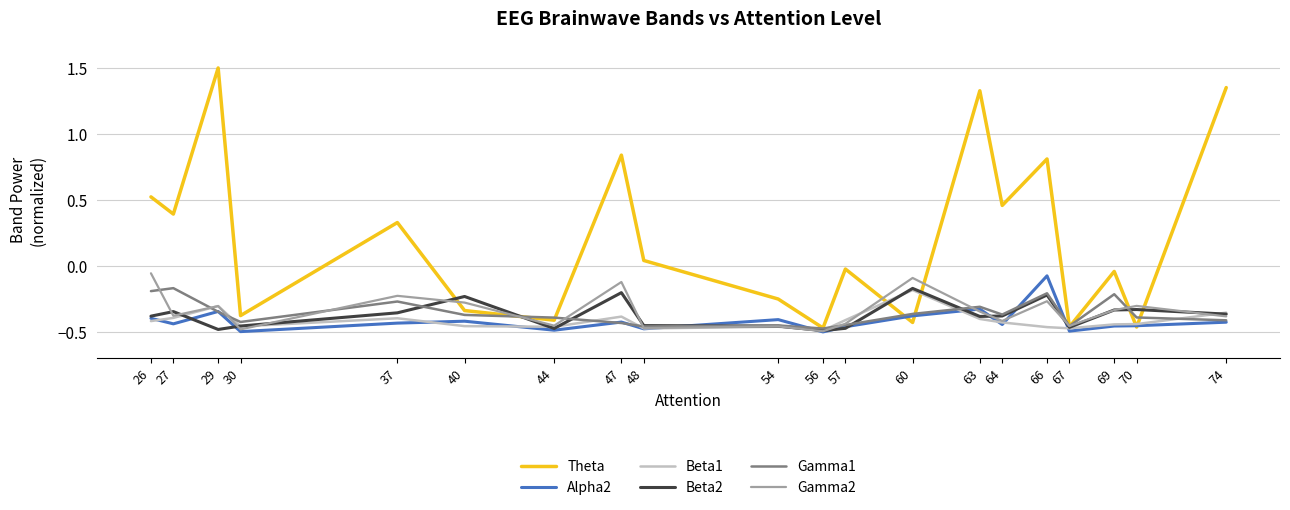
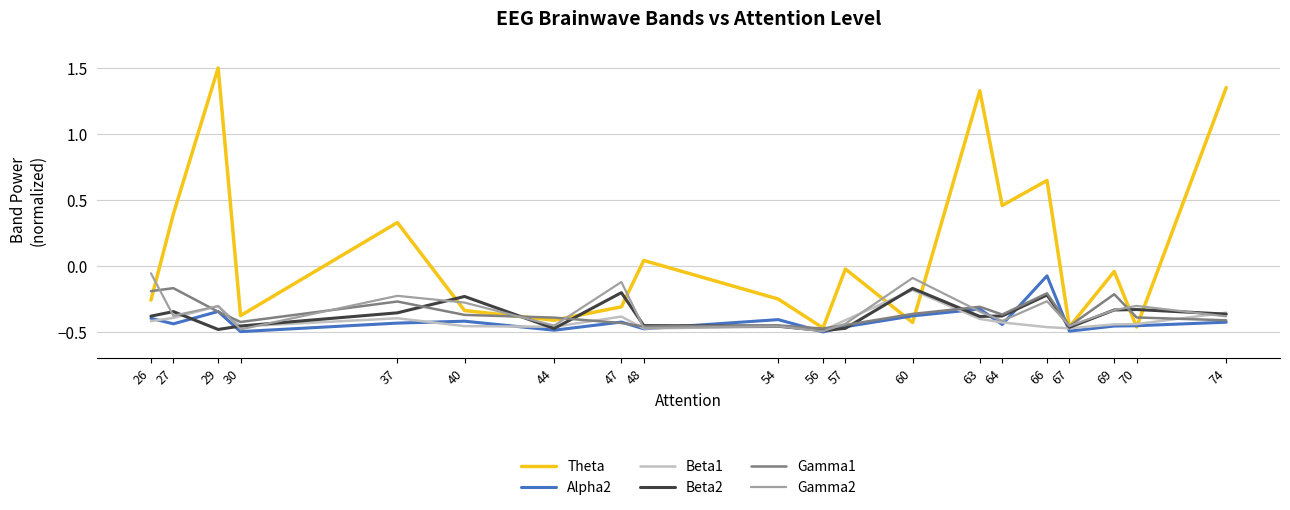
  {
    "Theta": {
-     "26": 0.52,
+     "26": -0.26,
      "27": 0.39,
      "29": 1.50,
      "30": -0.38,
      "37": 0.33,
      "40": -0.34,
      "44": -0.41,
-     "47": 0.84,
+     "47": -0.31,
      "48": 0.04,
      "54": -0.25,
      "57": -0.02,
      "60": -0.43,
      "63": 1.33,
      "64": 0.46,
-     "66": 0.81,
+     "66": 0.65,
      "69": -0.04,
      "74": 1.35
    },
    "Alpha2": {
      "27": -0.44,
      "37": -0.43,
      "40": -0.42,
      "54": -0.41,
      "66": -0.08,
      "67": -0.49
    },
    "Beta2": {
      "27": -0.35,
      "29": -0.48,
      "37": -0.36,
      "40": -0.23,
      "47": -0.20,
      "70": -0.33
    }
  }
